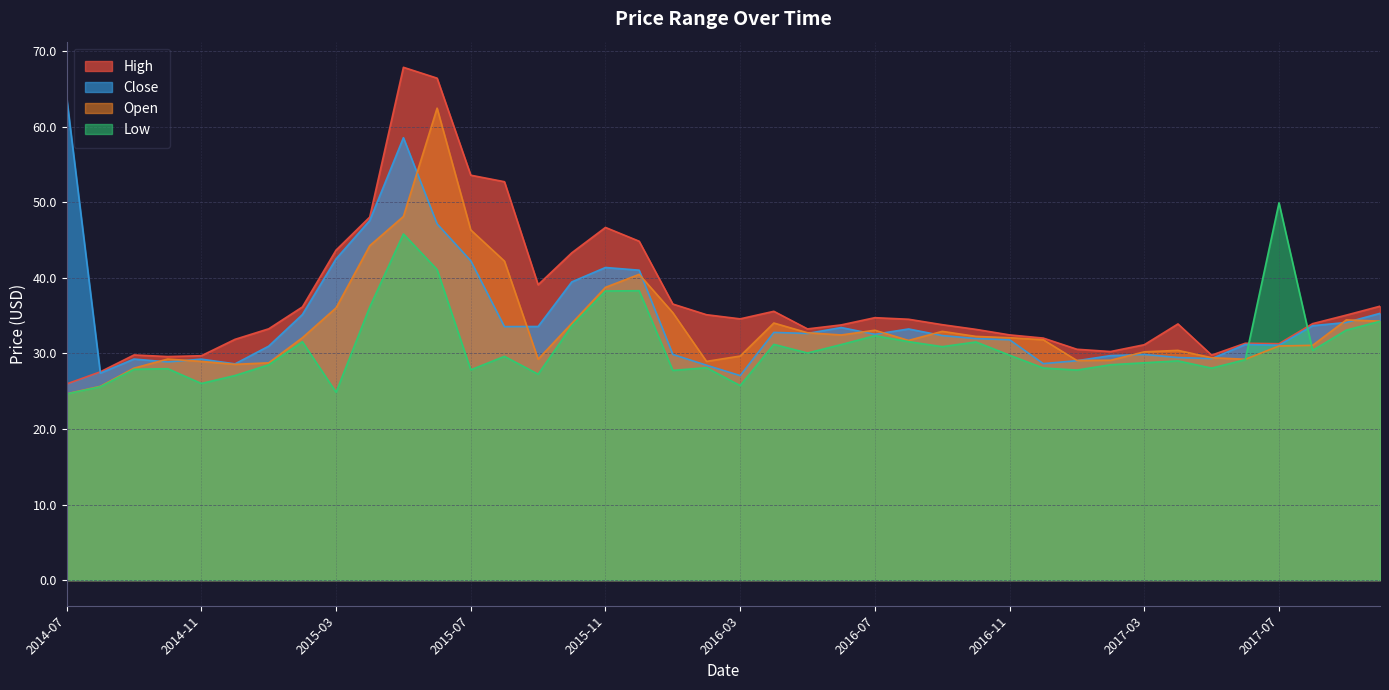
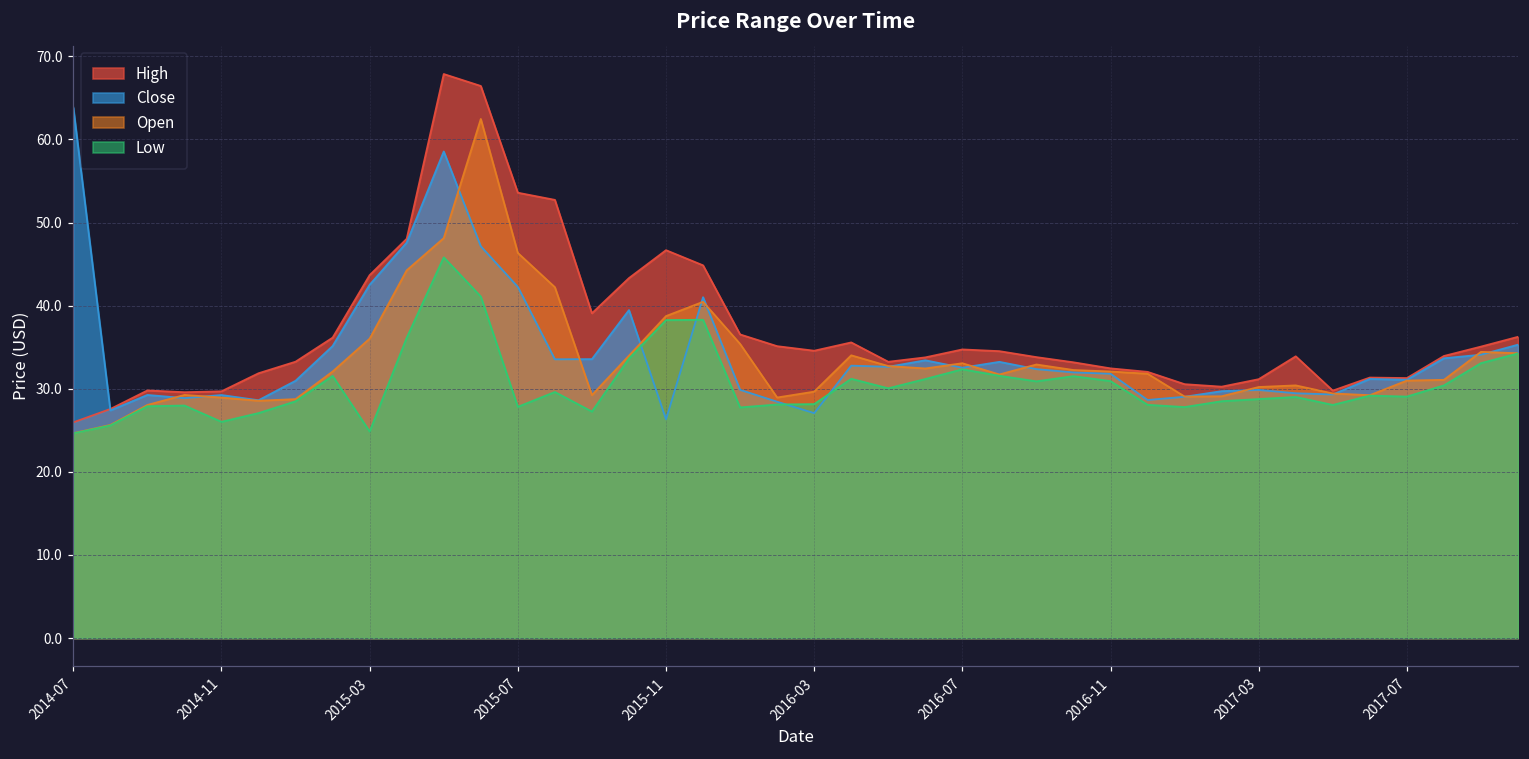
  {
    "Close": {
      "2014-07": 64,
      "2015-03": 43,
      "2015-07": 42,
-     "2015-11": 41,
+     "2015-11": 26,
      "2016-03": 27,
      "2017-03": 30
    },
    "Low": {
      "2014-11": 26,
      "2015-03": 25,
      "2015-07": 28,
      "2015-11": 38,
-     "2016-03": 26,
-     "2016-11": 30,
+     "2016-03": 28,
+     "2016-11": 31,
      "2017-03": 29,
-     "2017-07": 50
+     "2017-07": 29
    }
  }
